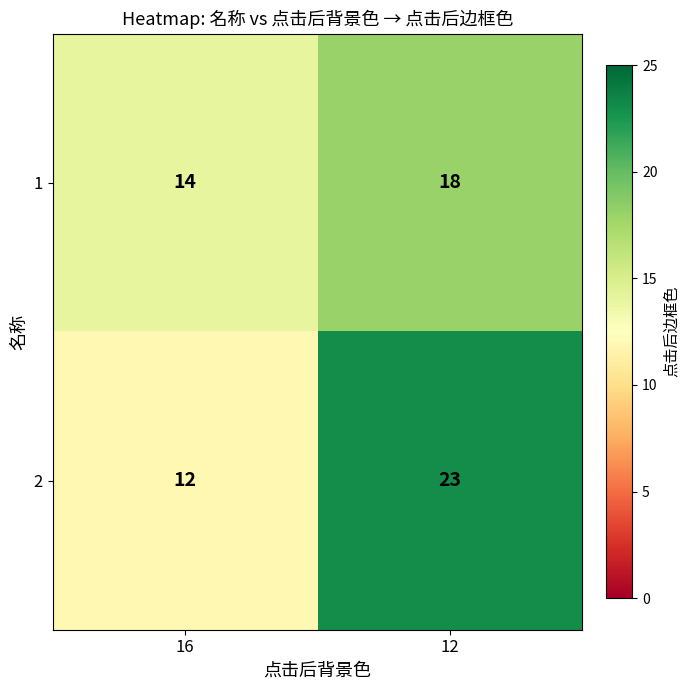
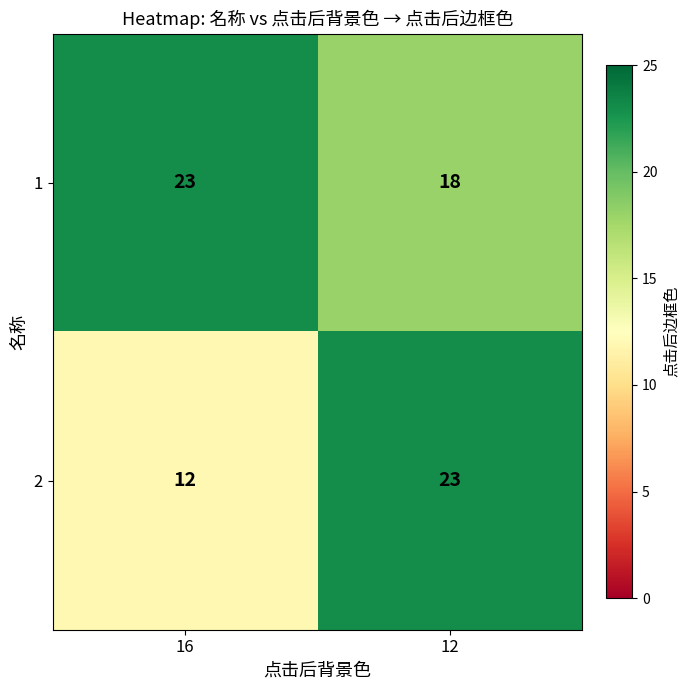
  {
    "1": {
-     "16": 14,
+     "16": 23,
      "12": 18
    },
    "2": {
      "16": 12,
      "12": 23
    }
  }
